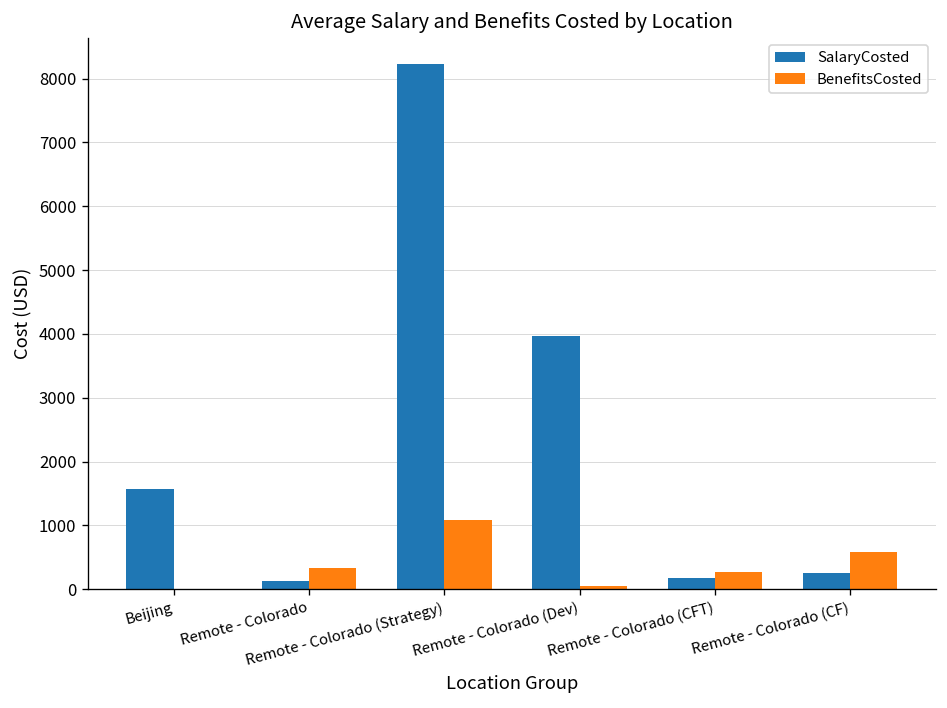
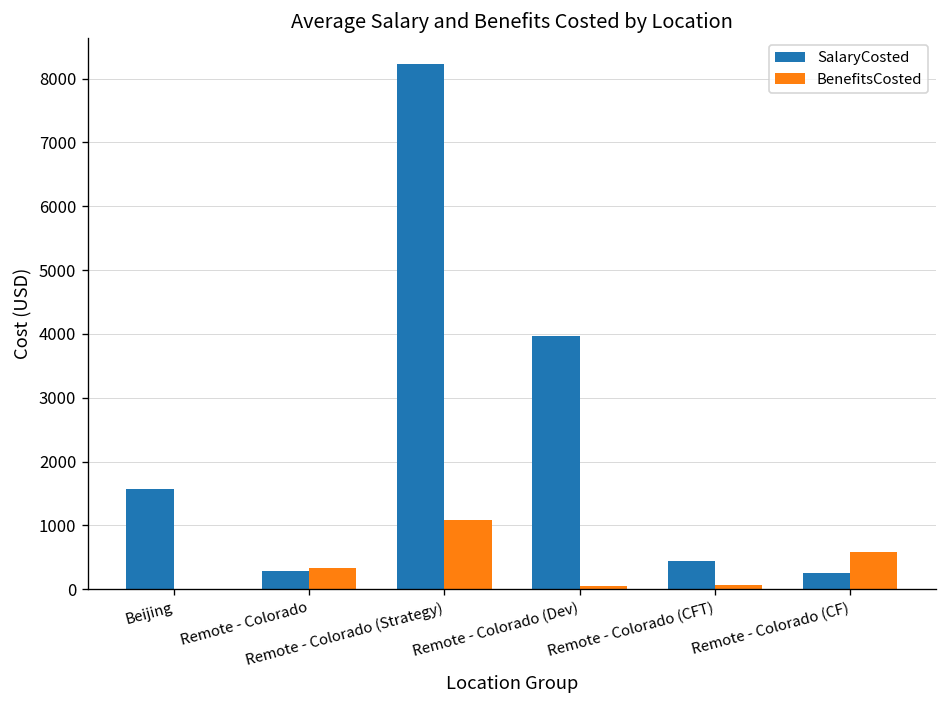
  {
    "SalaryCosted": {
      "Beijing": 1600,
-     "Remote - Colorado": 100,
+     "Remote - Colorado": 300,
      "Remote - Colorado (Strategy)": 8200,
      "Remote - Colorado (Dev)": 4000,
-     "Remote - Colorado (CFT)": 200,
+     "Remote - Colorado (CFT)": 500,
      "Remote - Colorado (CF)": 300
    },
    "BenefitsCosted": {
      "Remote - Colorado": 300,
      "Remote - Colorado (Strategy)": 1100,
-     "Remote - Colorado (CFT)": 300,
+     "Remote - Colorado (CFT)": 100,
      "Remote - Colorado (CF)": 600
    }
  }
